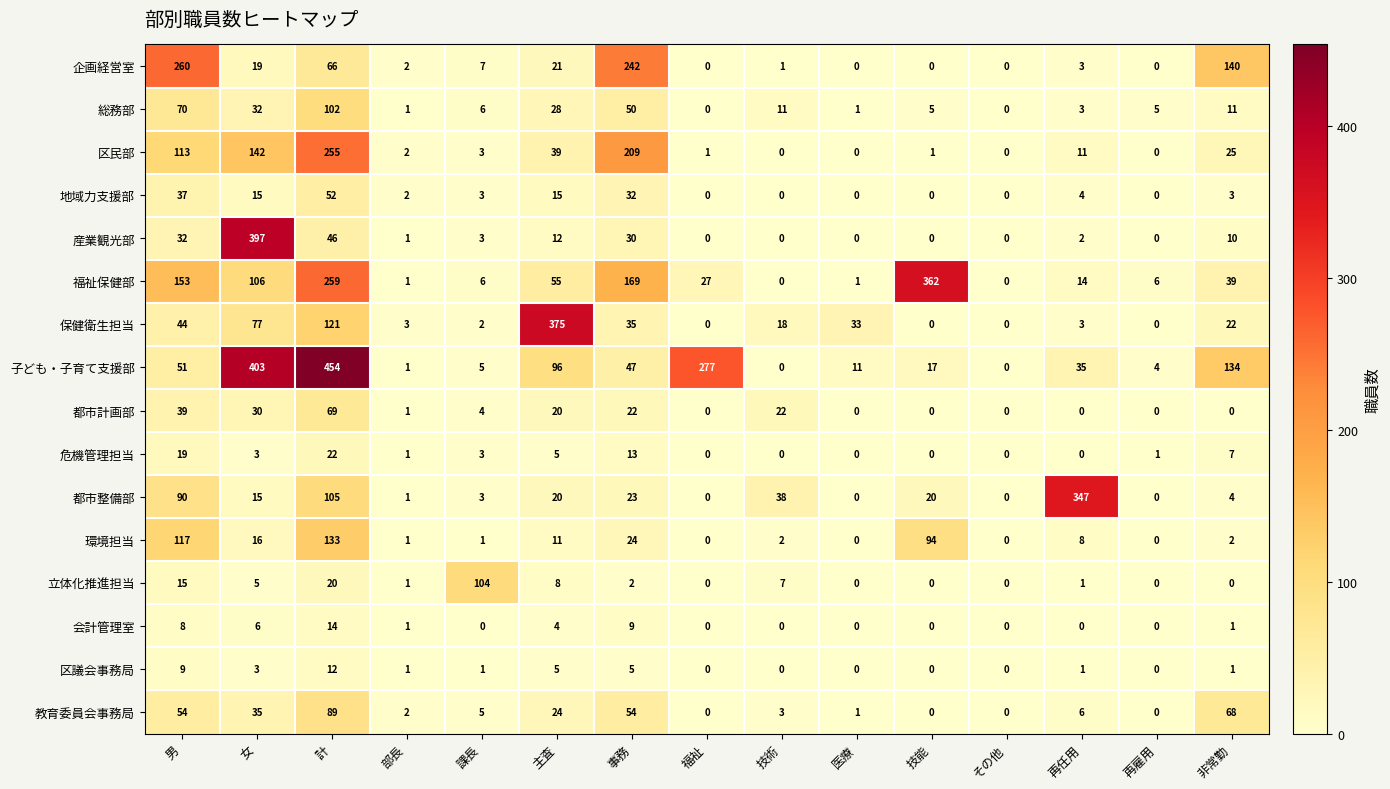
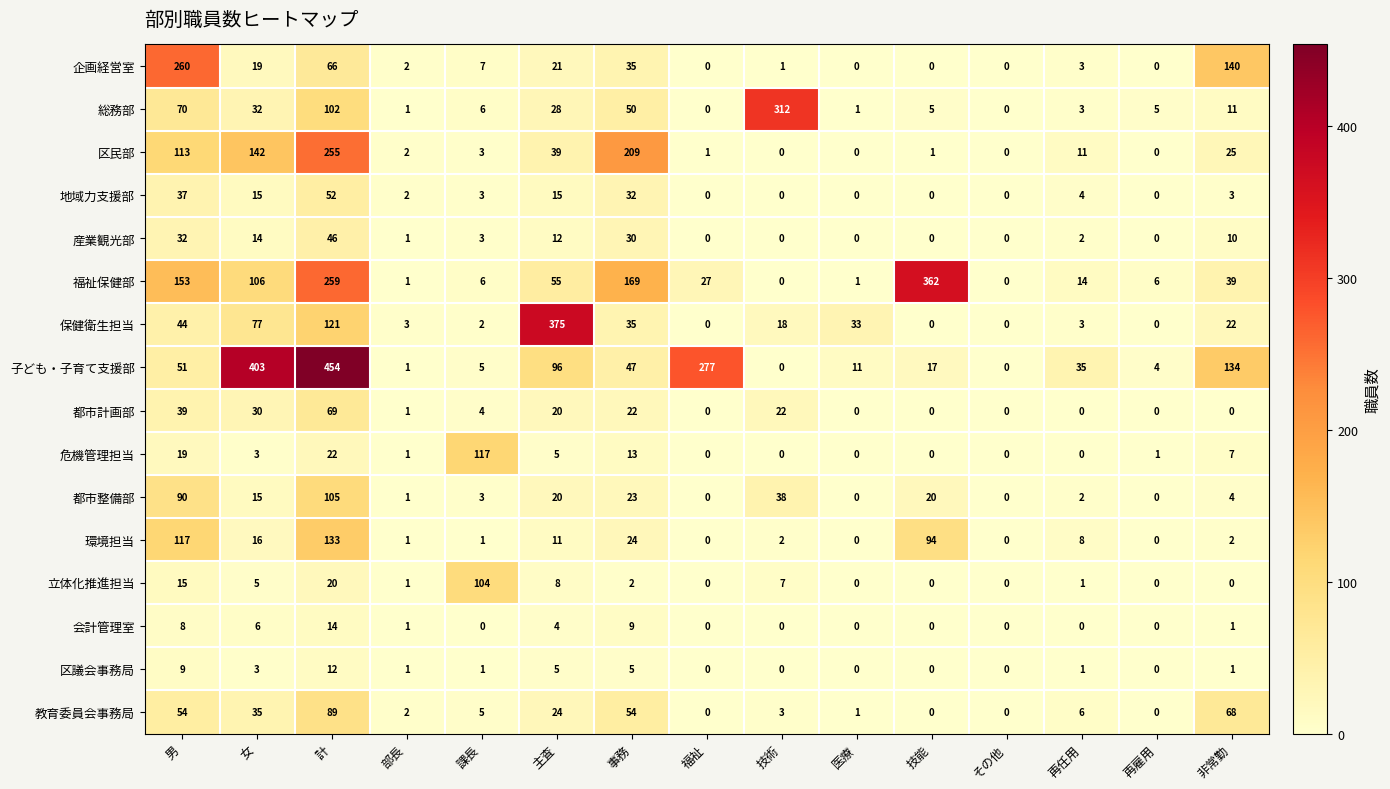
  {
    "企画経営室": {
      "男": 260,
      "女": 19,
      "計": 66,
      "部長": 2,
      "課長": 7,
      "主査": 21,
-     "事務": 242,
+     "事務": 35,
      "福祉": 0,
      "技術": 1,
      "医療": 0,
      "技能": 0,
      "その他": 0,
      "再任用": 3,
      "再雇用": 0,
      "非常勤": 140
    },
    "総務部": {
      "男": 70,
      "女": 32,
      "計": 102,
      "部長": 1,
      "課長": 6,
      "主査": 28,
      "事務": 50,
      "福祉": 0,
-     "技術": 11,
+     "技術": 312,
      "医療": 1,
      "技能": 5,
      "その他": 0,
      "再任用": 3,
      "再雇用": 5,
      "非常勤": 11
    },
    "産業観光部": {
      "男": 32,
-     "女": 397,
+     "女": 14,
      "計": 46,
      "部長": 1,
      "課長": 3,
      "主査": 12,
      "事務": 30,
      "福祉": 0,
      "技術": 0,
      "医療": 0,
      "技能": 0,
      "その他": 0,
      "再任用": 2,
      "再雇用": 0,
      "非常勤": 10
    },
    "危機管理担当": {
      "男": 19,
      "女": 3,
      "計": 22,
      "部長": 1,
-     "課長": 3,
+     "課長": 117,
      "主査": 5,
      "事務": 13,
      "福祉": 0,
      "技術": 0,
      "医療": 0,
      "技能": 0,
      "その他": 0,
      "再任用": 0,
      "再雇用": 1,
      "非常勤": 7
    },
    "都市整備部": {
      "男": 90,
      "女": 15,
      "計": 105,
      "部長": 1,
      "課長": 3,
      "主査": 20,
      "事務": 23,
      "福祉": 0,
      "技術": 38,
      "医療": 0,
      "技能": 20,
      "その他": 0,
-     "再任用": 347,
+     "再任用": 2,
      "再雇用": 0,
      "非常勤": 4
    }
  }
